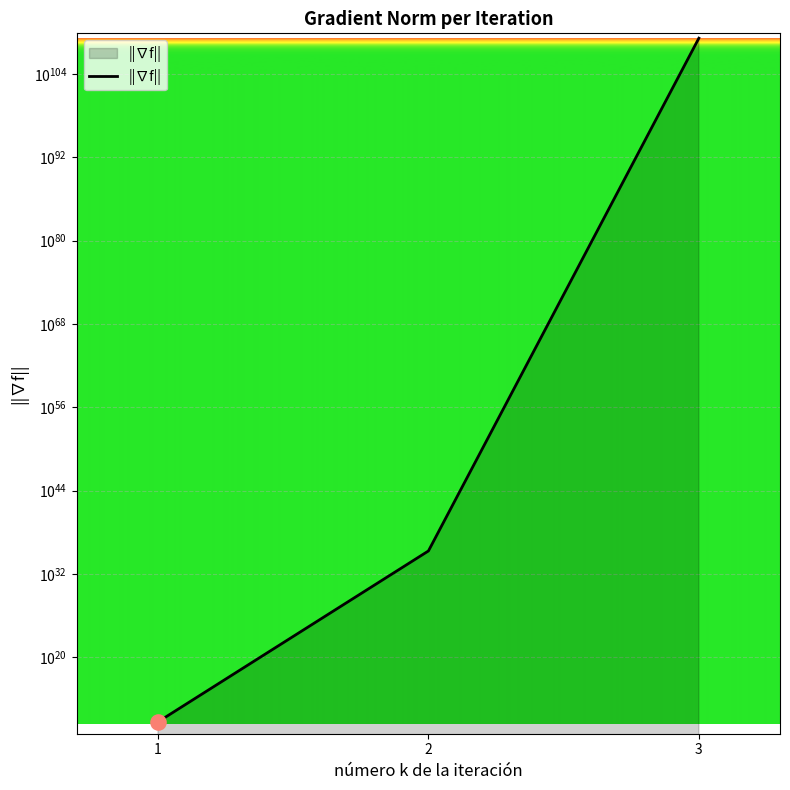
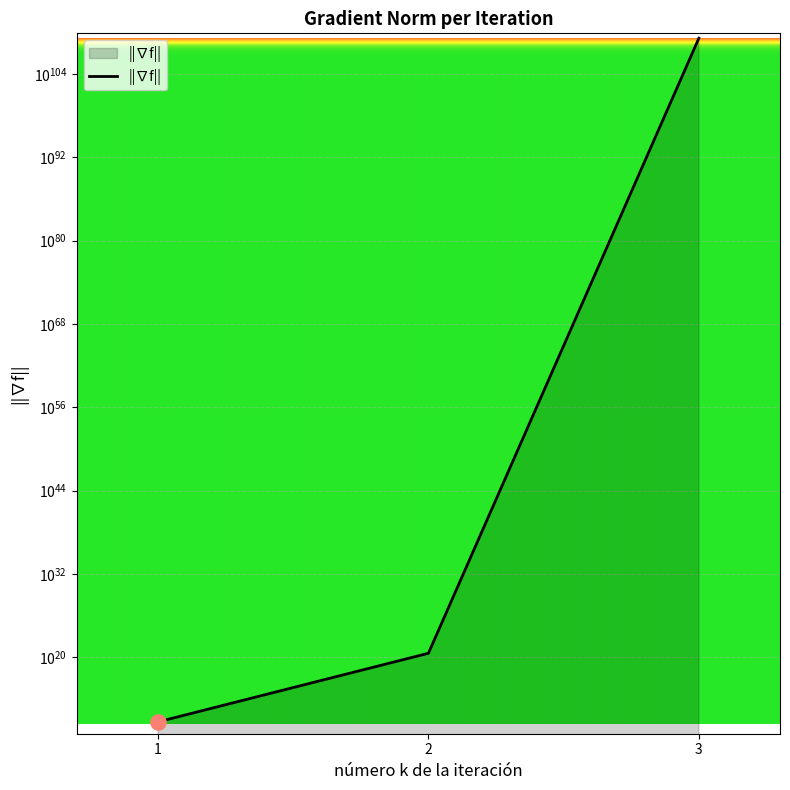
  {
    "||∇f||": {
-     "2": 200000000000000000000000000000000000,
+     "2": 0,
      "3": 10000000000000000000000000000000000000000000000000000000000000000000000000000000000000000000000000000000000000
    }
  }
